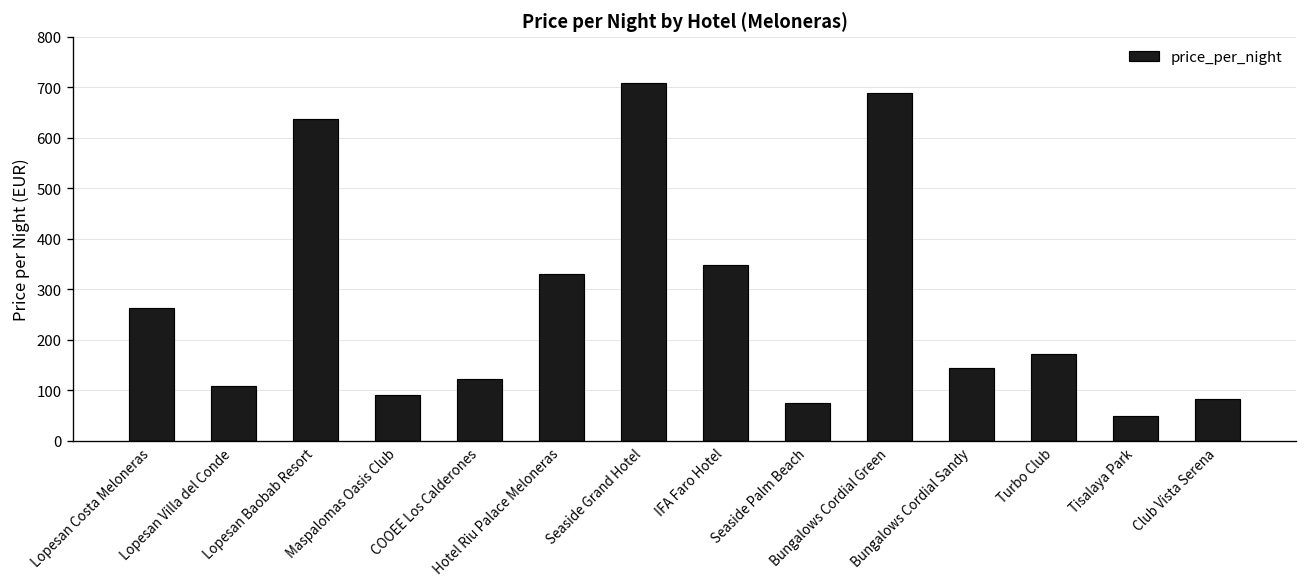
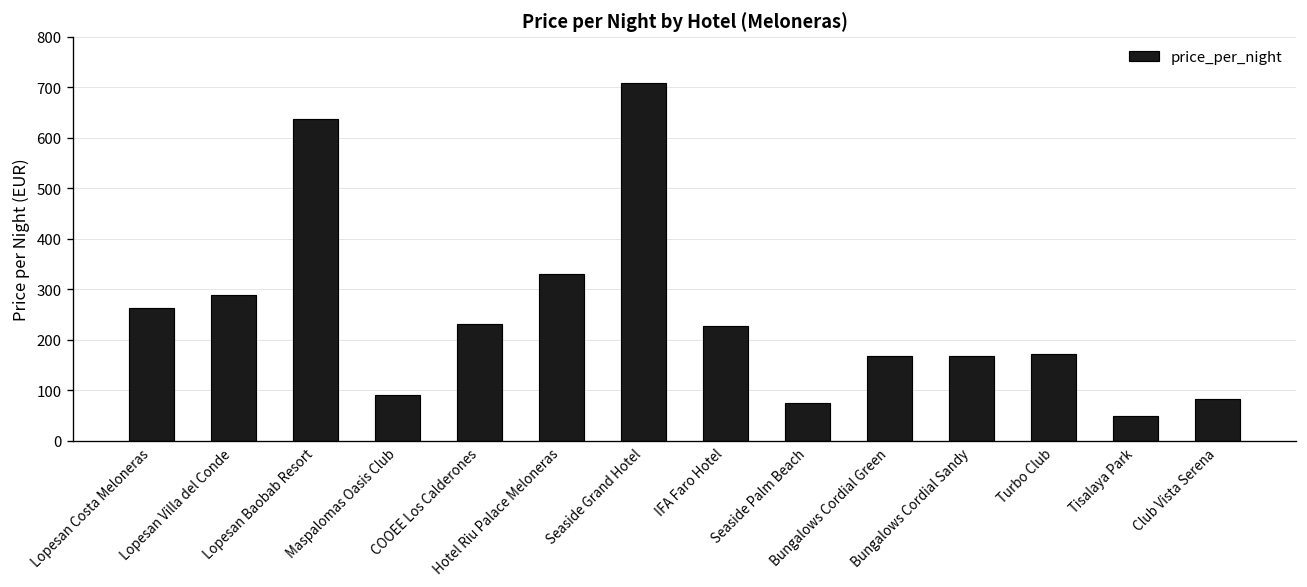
  {
    "Lopesan Costa Meloneras": 260,
-   "Lopesan Villa del Conde": 110,
+   "Lopesan Villa del Conde": 290,
    "Lopesan Baobab Resort": 640,
    "Maspalomas Oasis Club": 90,
-   "COOEE Los Calderones": 120,
+   "COOEE Los Calderones": 230,
    "Hotel Riu Palace Meloneras": 330,
    "Seaside Grand Hotel": 710,
-   "IFA Faro Hotel": 350,
+   "IFA Faro Hotel": 230,
    "Seaside Palm Beach": 80,
-   "Bungalows Cordial Green": 690,
-   "Bungalows Cordial Sandy": 140,
+   "Bungalows Cordial Green": 170,
+   "Bungalows Cordial Sandy": 170,
    "Turbo Club": 170,
    "Tisalaya Park": 50,
    "Club Vista Serena": 80
  }
